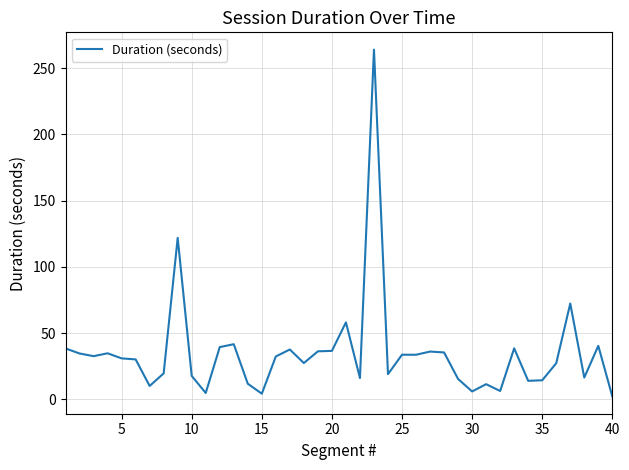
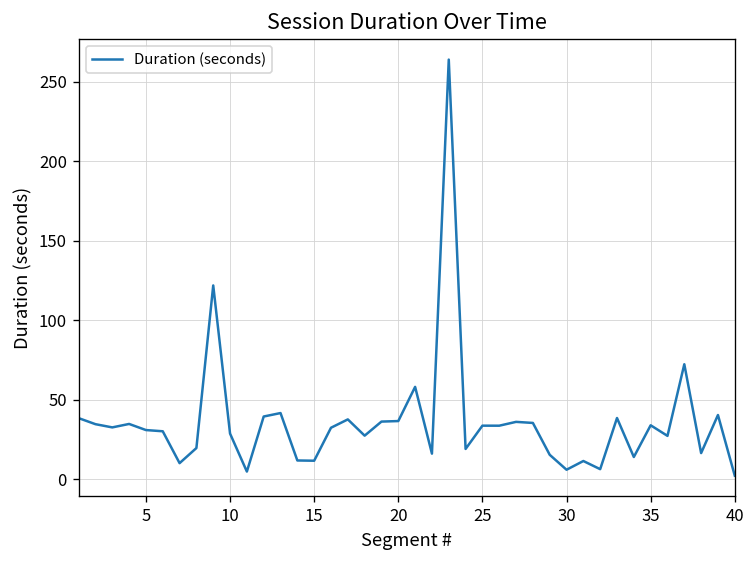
  {
    "5": 31,
-   "10": 18,
-   "15": 4,
+   "10": 29,
+   "15": 12,
    "20": 37,
    "25": 34,
    "30": 6,
-   "35": 14,
+   "35": 34,
    "40": 2
  }
